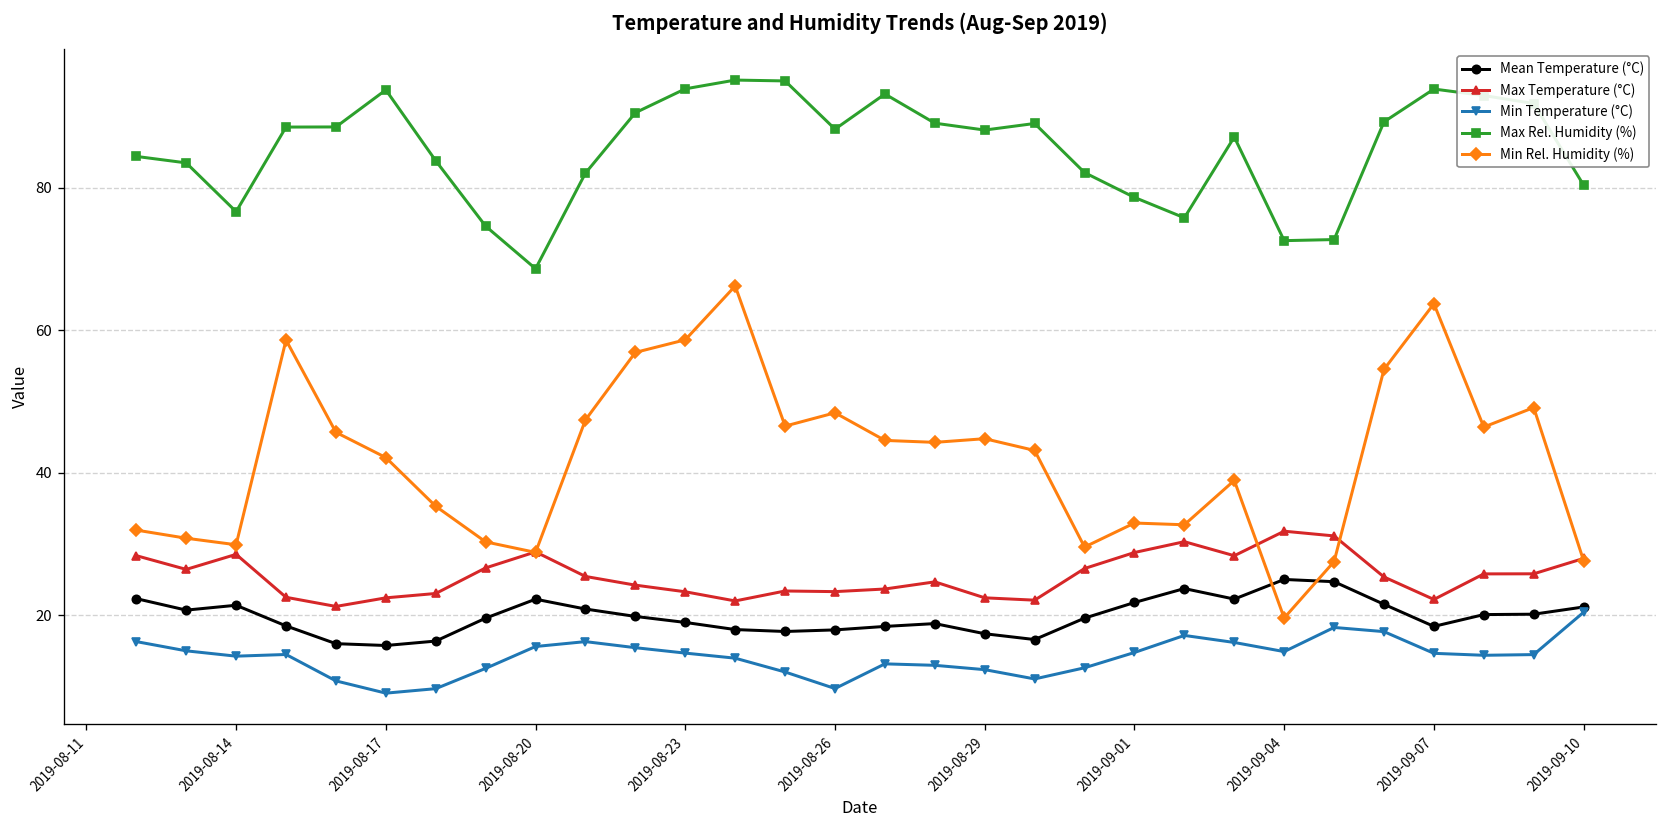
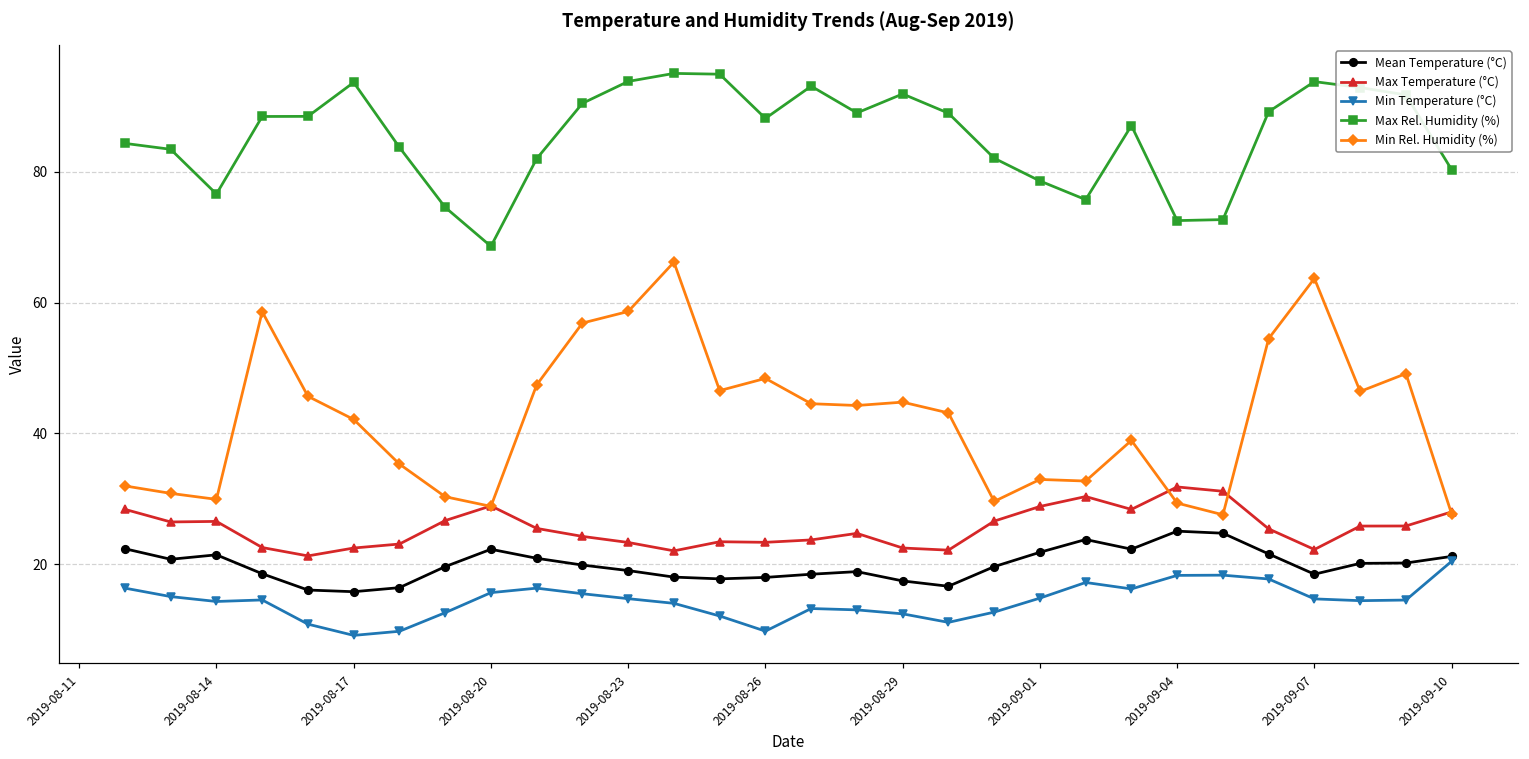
  {
    "Mean Temperature (°C)": {
      "2019-08-14": 21,
      "2019-08-17": 16,
      "2019-08-20": 22,
      "2019-08-23": 19,
      "2019-08-26": 18,
      "2019-08-29": 17,
      "2019-09-01": 22,
      "2019-09-04": 25,
      "2019-09-07": 18,
      "2019-09-10": 21
    },
    "Max Temperature (°C)": {
-     "2019-08-14": 29,
+     "2019-08-14": 27,
      "2019-08-17": 22,
      "2019-08-23": 23,
      "2019-08-26": 23,
      "2019-08-29": 22,
      "2019-09-01": 29,
      "2019-09-04": 32,
      "2019-09-07": 22
    },
    "Min Temperature (°C)": {
      "2019-08-14": 14,
      "2019-08-17": 9,
      "2019-08-20": 16,
      "2019-08-23": 15,
      "2019-08-26": 10,
      "2019-08-29": 12,
      "2019-09-01": 15,
-     "2019-09-04": 15,
+     "2019-09-04": 18,
      "2019-09-07": 15,
      "2019-09-10": 20
    },
    "Max Rel. Humidity (%)": {
      "2019-08-14": 77,
      "2019-08-17": 94,
      "2019-08-20": 69,
      "2019-08-23": 94,
      "2019-08-26": 88,
-     "2019-08-29": 88,
+     "2019-08-29": 92,
      "2019-09-01": 79,
      "2019-09-04": 73,
      "2019-09-07": 94,
      "2019-09-10": 80
    },
    "Min Rel. Humidity (%)": {
      "2019-08-14": 30,
      "2019-08-17": 42,
      "2019-08-23": 59,
      "2019-08-26": 48,
      "2019-08-29": 45,
      "2019-09-01": 33,
-     "2019-09-04": 20,
+     "2019-09-04": 29,
      "2019-09-07": 64
    }
  }
